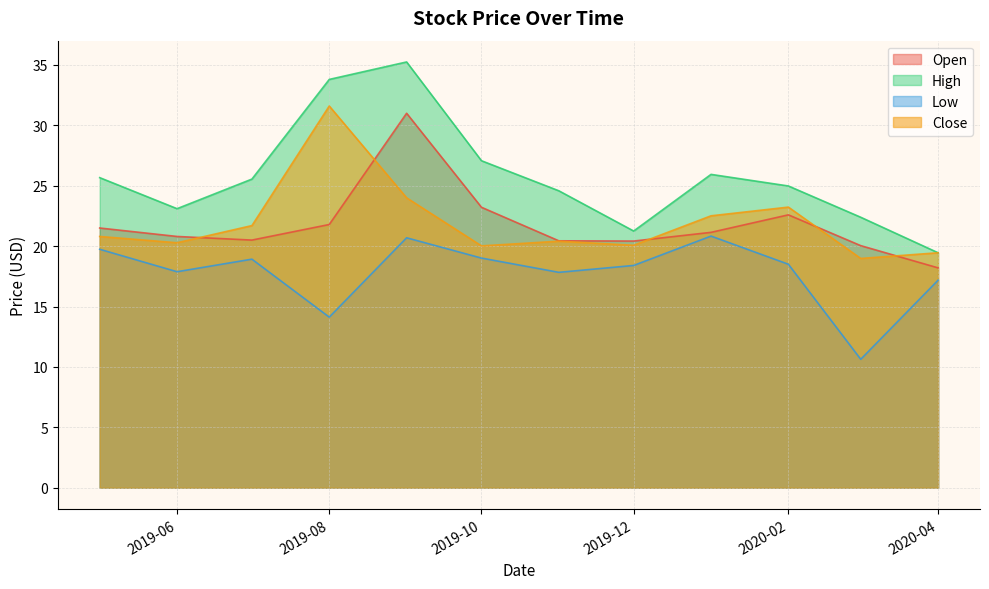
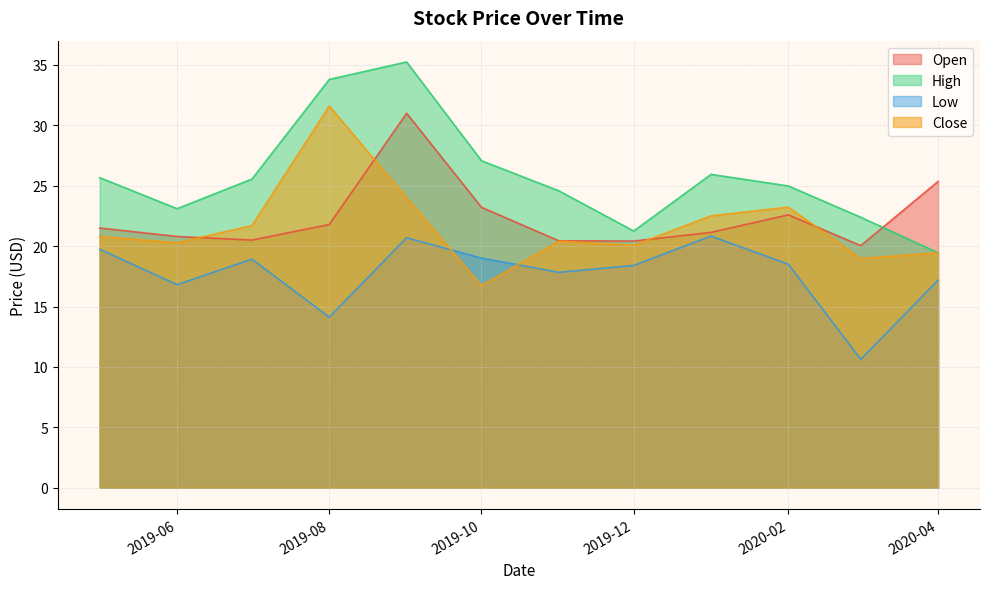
  {
    "Open": {
      "2019-06": 20.8,
      "2019-08": 21.8,
      "2019-10": 23.2,
      "2019-12": 20.4,
      "2020-02": 22.6,
-     "2020-04": 18.2
+     "2020-04": 25.4
    },
    "High": {
      "2019-06": 23.1,
      "2019-08": 33.8,
      "2019-10": 27.1,
      "2019-12": 21.3,
      "2020-02": 25.0
    },
    "Low": {
-     "2019-06": 17.9,
+     "2019-06": 16.8,
      "2019-08": 14.1,
      "2019-10": 19.0,
      "2019-12": 18.4,
      "2020-02": 18.5,
      "2020-04": 17.2
    },
    "Close": {
      "2019-06": 20.3,
      "2019-08": 31.6,
-     "2019-10": 20.0,
+     "2019-10": 16.7,
      "2019-12": 20.1,
      "2020-02": 23.2
    }
  }
